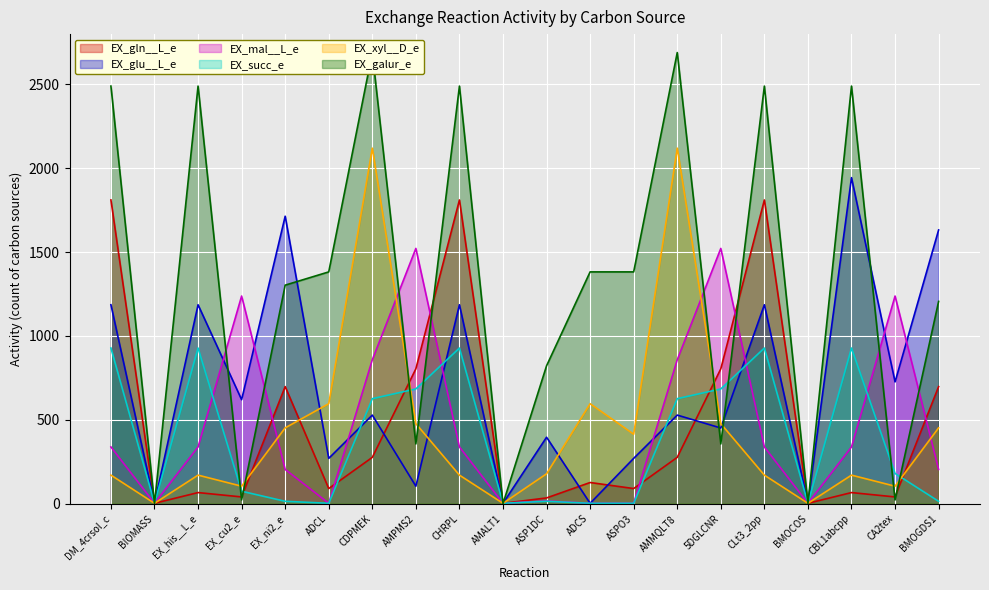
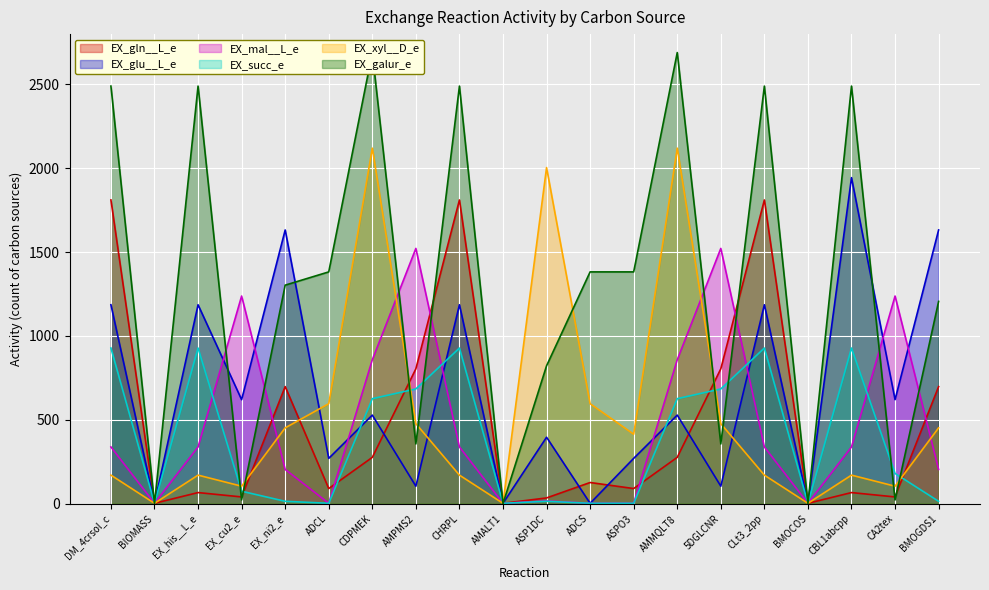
  {
    "EX_gln__L_e": {
      "DM_4crsol_c": 1810,
      "EX_his__L_e": 70,
      "EX_cu2_e": 40,
      "EX_ni2_e": 700,
      "ADCL": 90,
      "CDPMEK": 280,
      "AMPMS2": 800,
      "CHRPL": 1810,
      "ASP1DC": 30,
      "ADCS": 130,
      "ASPO3": 90,
      "AMMQLT8": 280,
      "5DGLCNR": 800,
      "CLt3_2pp": 1810,
      "CBL1abcpp": 70,
      "CA2tex": 40,
      "BMOGDS1": 700
    },
    "EX_glu__L_e": {
      "DM_4crsol_c": 1190,
      "EX_his__L_e": 1190,
      "EX_cu2_e": 620,
-     "EX_ni2_e": 1710,
+     "EX_ni2_e": 1630,
      "ADCL": 270,
      "CDPMEK": 530,
      "AMPMS2": 100,
      "CHRPL": 1190,
      "ASP1DC": 400,
      "ASPO3": 270,
      "AMMQLT8": 530,
-     "5DGLCNR": 450,
+     "5DGLCNR": 100,
      "CLt3_2pp": 1190,
      "CBL1abcpp": 1940,
-     "CA2tex": 730,
+     "CA2tex": 620,
      "BMOGDS1": 1630
    },
    "EX_mal__L_e": {
      "DM_4crsol_c": 340,
      "EX_his__L_e": 340,
      "EX_cu2_e": 1240,
      "EX_ni2_e": 200,
      "CDPMEK": 860,
      "AMPMS2": 1520,
      "CHRPL": 340,
      "AMMQLT8": 860,
      "5DGLCNR": 1520,
      "CLt3_2pp": 340,
      "CBL1abcpp": 340,
      "CA2tex": 1240,
      "BMOGDS1": 200
    },
    "EX_succ_e": {
      "DM_4crsol_c": 930,
      "EX_his__L_e": 930,
      "EX_cu2_e": 70,
      "EX_ni2_e": 10,
      "CDPMEK": 630,
      "AMPMS2": 680,
      "CHRPL": 930,
      "AMMQLT8": 630,
      "5DGLCNR": 680,
      "CLt3_2pp": 930,
      "CBL1abcpp": 930,
      "CA2tex": 180,
      "BMOGDS1": 10
    },
    "EX_xyl__D_e": {
      "DM_4crsol_c": 170,
      "EX_his__L_e": 170,
      "EX_cu2_e": 100,
      "EX_ni2_e": 450,
      "ADCL": 600,
      "CDPMEK": 2120,
      "AMPMS2": 480,
      "CHRPL": 170,
-     "ASP1DC": 180,
+     "ASP1DC": 2000,
      "ADCS": 600,
      "ASPO3": 410,
      "AMMQLT8": 2120,
      "5DGLCNR": 480,
      "CLt3_2pp": 170,
      "CBL1abcpp": 170,
      "CA2tex": 100,
      "BMOGDS1": 450
    },
    "EX_galur_e": {
      "DM_4crsol_c": 2490,
      "EX_his__L_e": 2490,
      "EX_cu2_e": 20,
      "EX_ni2_e": 1300,
      "ADCL": 1380,
      "AMPMS2": 360,
      "CHRPL": 2490,
      "ASP1DC": 820,
      "ADCS": 1380,
      "ASPO3": 1380,
      "AMMQLT8": 2690,
      "5DGLCNR": 360,
      "CLt3_2pp": 2490,
      "CBL1abcpp": 2490,
      "CA2tex": 20,
      "BMOGDS1": 1210
    }
  }
